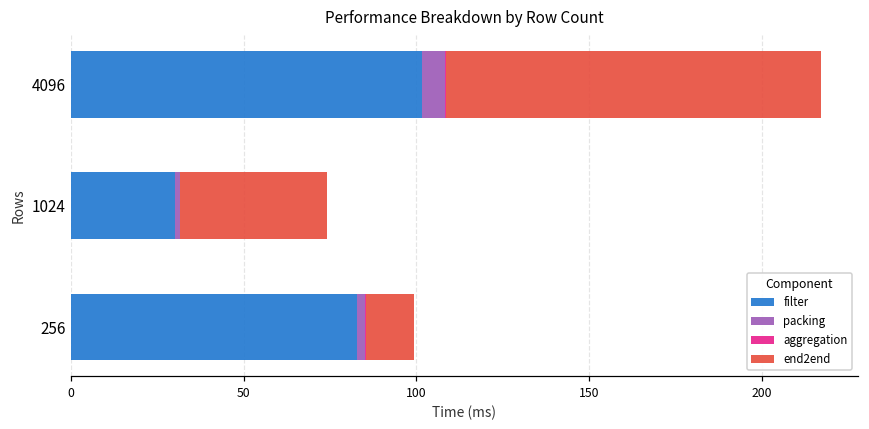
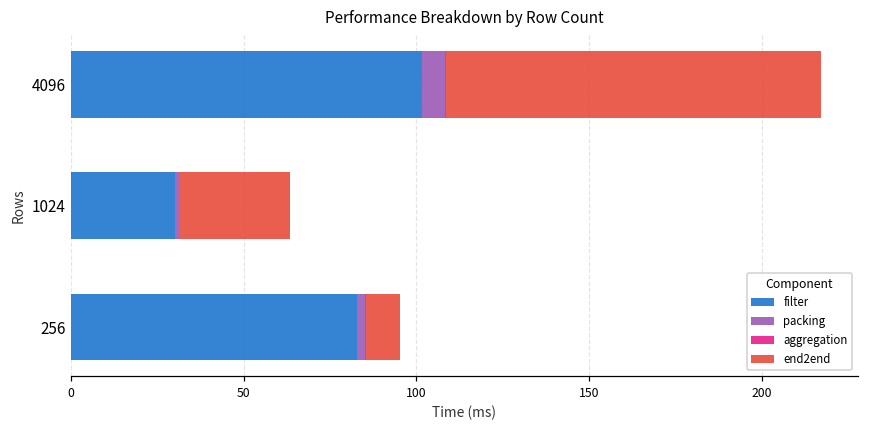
  {
    "filter": {
      "4096": 102,
      "1024": 30,
      "256": 83
    },
    "packing": {
      "4096": 7,
      "1024": 1,
      "256": 2
    },
    "end2end": {
      "4096": 108,
-     "1024": 42,
-     "256": 14
+     "1024": 32,
+     "256": 10
    }
  }
